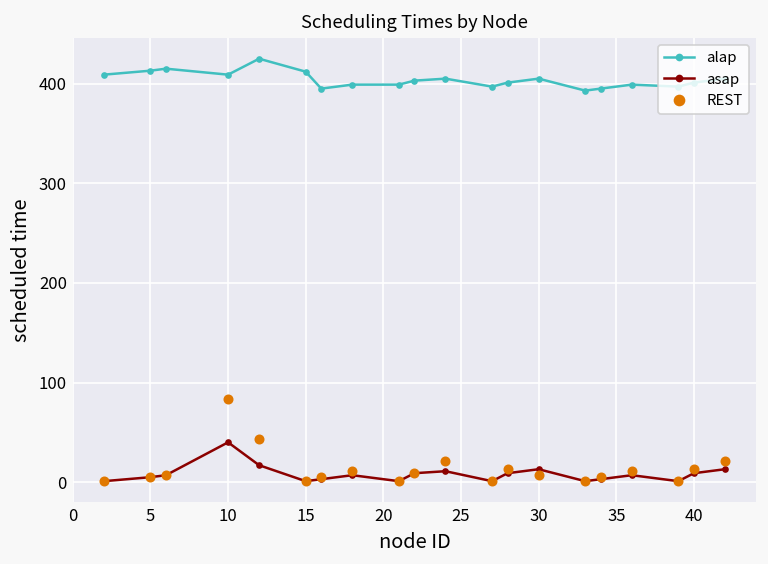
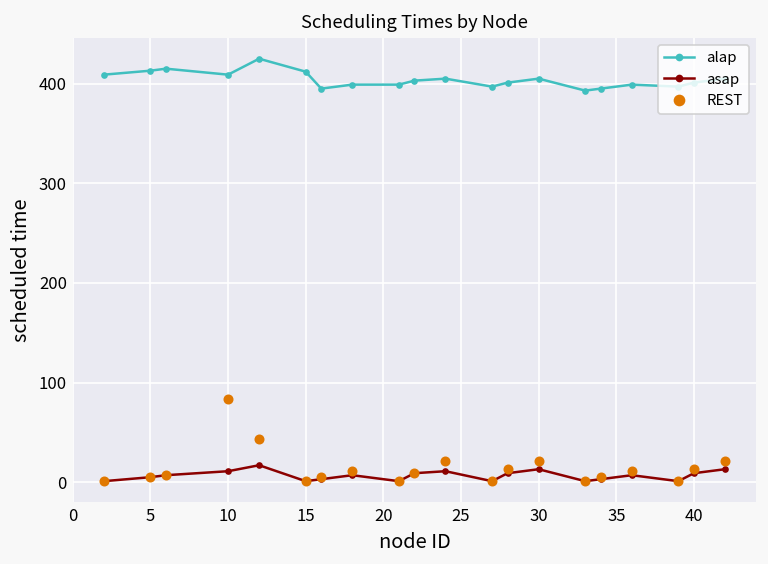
  {
    "alap": {
      "5": 410,
      "10": 410,
      "15": 410,
      "30": 410
    },
    "asap": {
-     "10": 40,
+     "10": 10,
      "30": 10,
      "40": 10
    },
    "REST": {
      "10": 80,
-     "30": 10,
+     "30": 20,
      "40": 10
    }
  }
